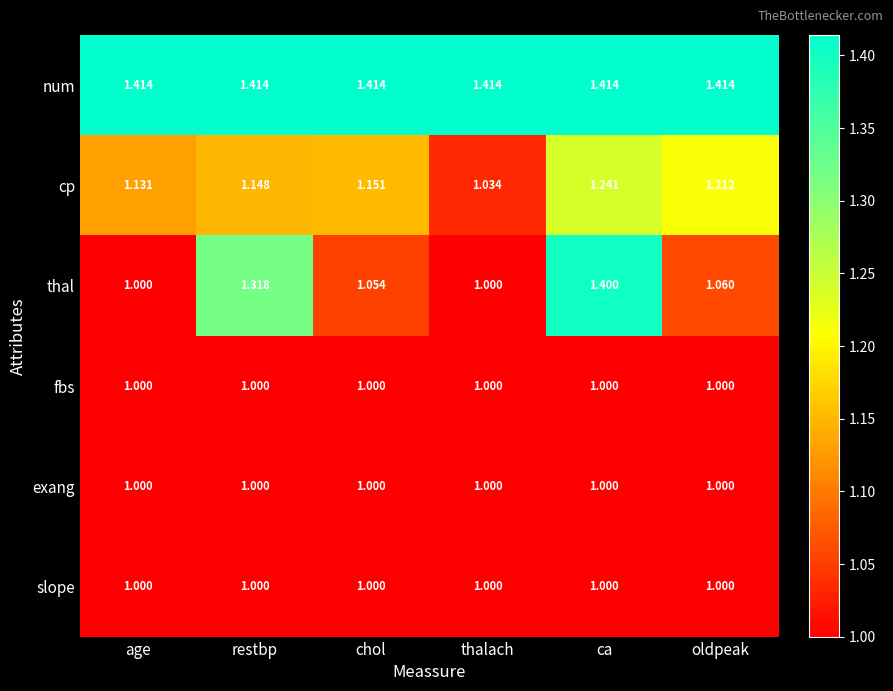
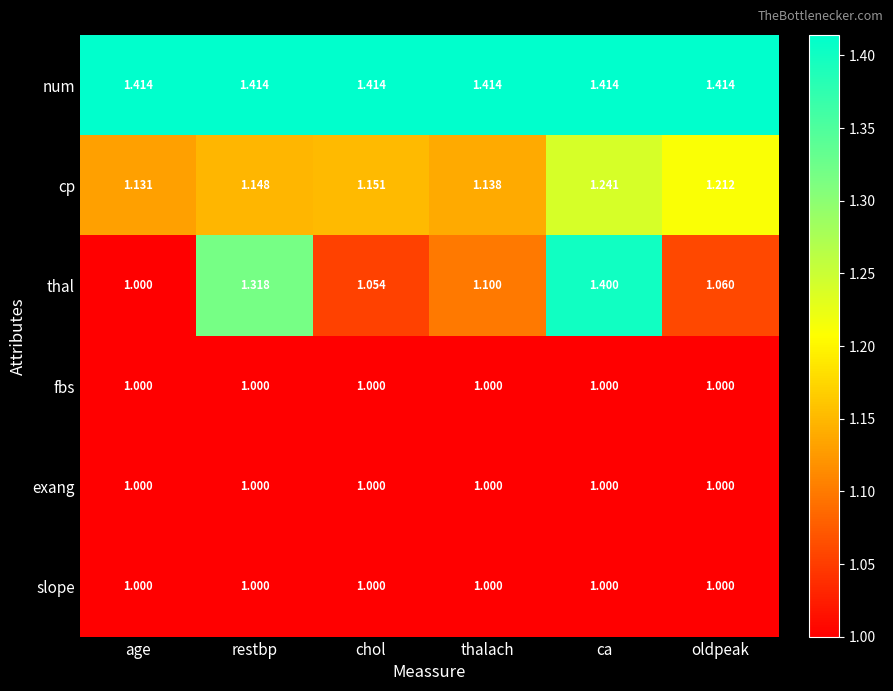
  {
    "num": {
      "age": 1.414,
      "restbp": 1.414,
      "chol": 1.414,
      "thalach": 1.414,
      "ca": 1.414,
      "oldpeak": 1.414
    },
    "cp": {
      "age": 1.131,
      "restbp": 1.148,
      "chol": 1.151,
-     "thalach": 1.034,
+     "thalach": 1.138,
      "ca": 1.241,
      "oldpeak": 1.212
    },
    "thal": {
      "age": 1.000,
      "restbp": 1.318,
      "chol": 1.054,
-     "thalach": 1.000,
+     "thalach": 1.100,
      "ca": 1.400,
      "oldpeak": 1.060
    },
    "fbs": {
      "age": 1.000,
      "restbp": 1.000,
      "chol": 1.000,
      "thalach": 1.000,
      "ca": 1.000,
      "oldpeak": 1.000
    },
    "exang": {
      "age": 1.000,
      "restbp": 1.000,
      "chol": 1.000,
      "thalach": 1.000,
      "ca": 1.000,
      "oldpeak": 1.000
    },
    "slope": {
      "age": 1.000,
      "restbp": 1.000,
      "chol": 1.000,
      "thalach": 1.000,
      "ca": 1.000,
      "oldpeak": 1.000
    }
  }
